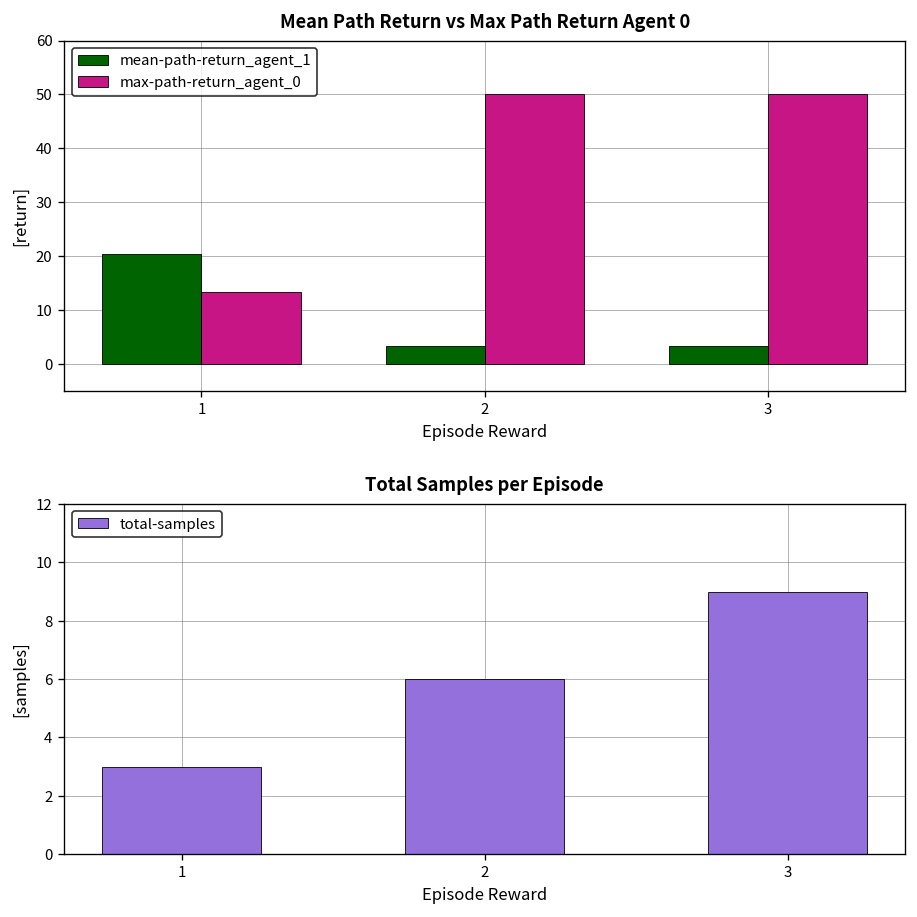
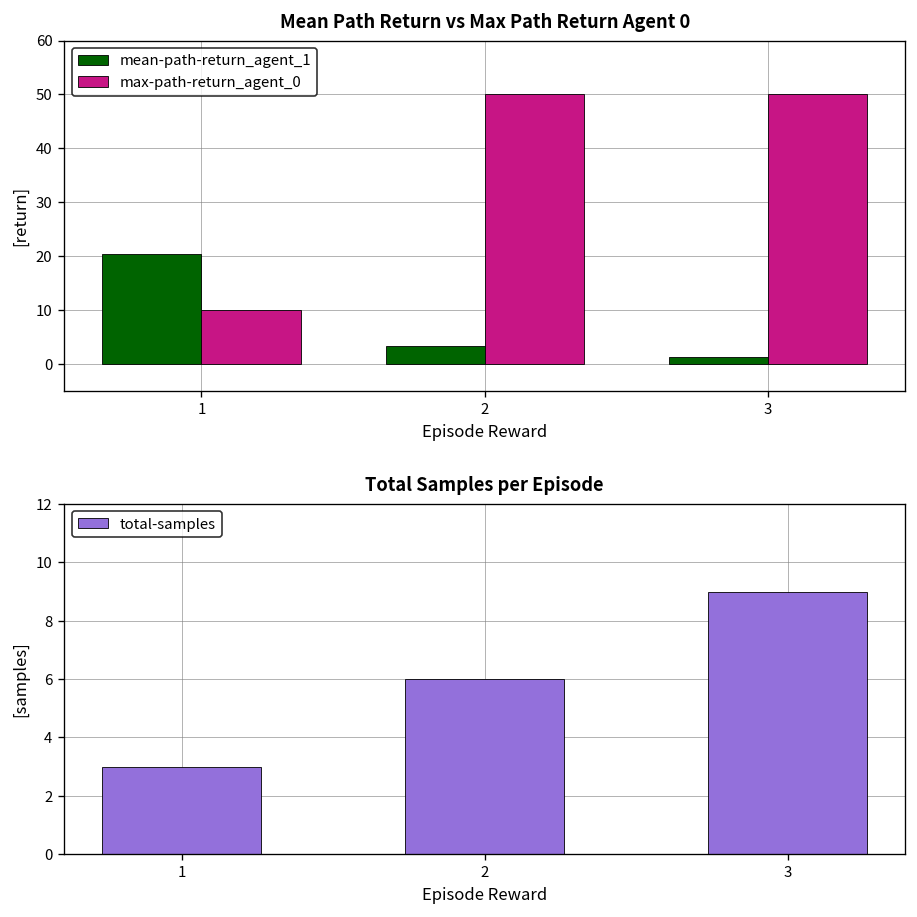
  {
    "Mean Path Return vs Max Path Return Agent 0": {
      "mean-path-return_agent_1": {
        "1": 20,
        "2": 3,
-       "3": 3
+       "3": 1
      },
      "max-path-return_agent_0": {
-       "1": 13,
+       "1": 10,
        "2": 50,
        "3": 50
      }
    },
    "Total Samples per Episode": {
      "1": 3.0,
      "2": 6.0,
      "3": 9.0
    }
  }
